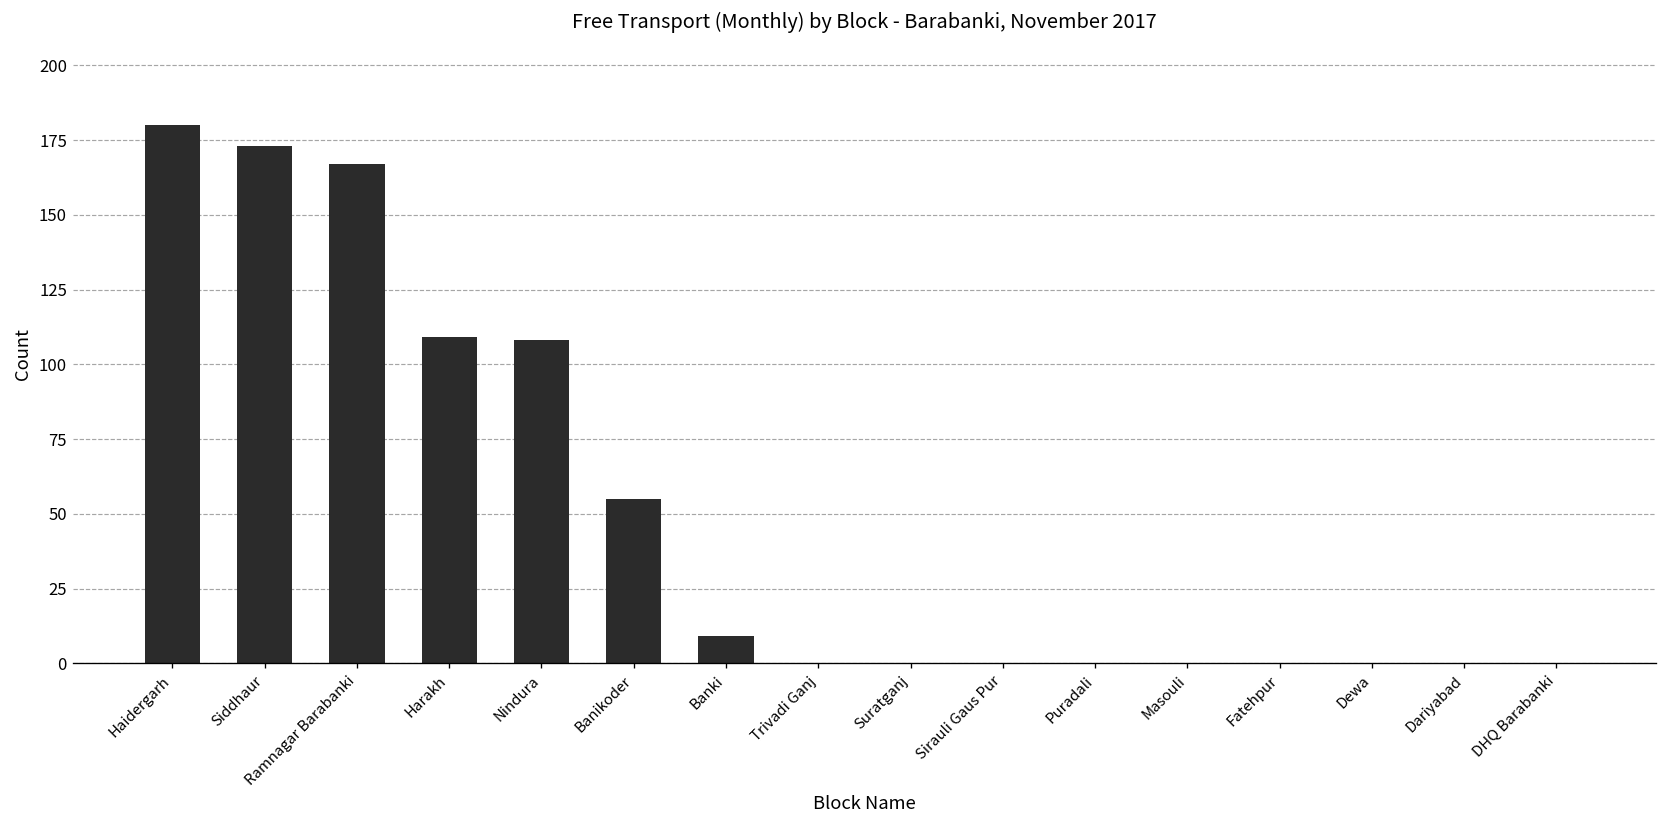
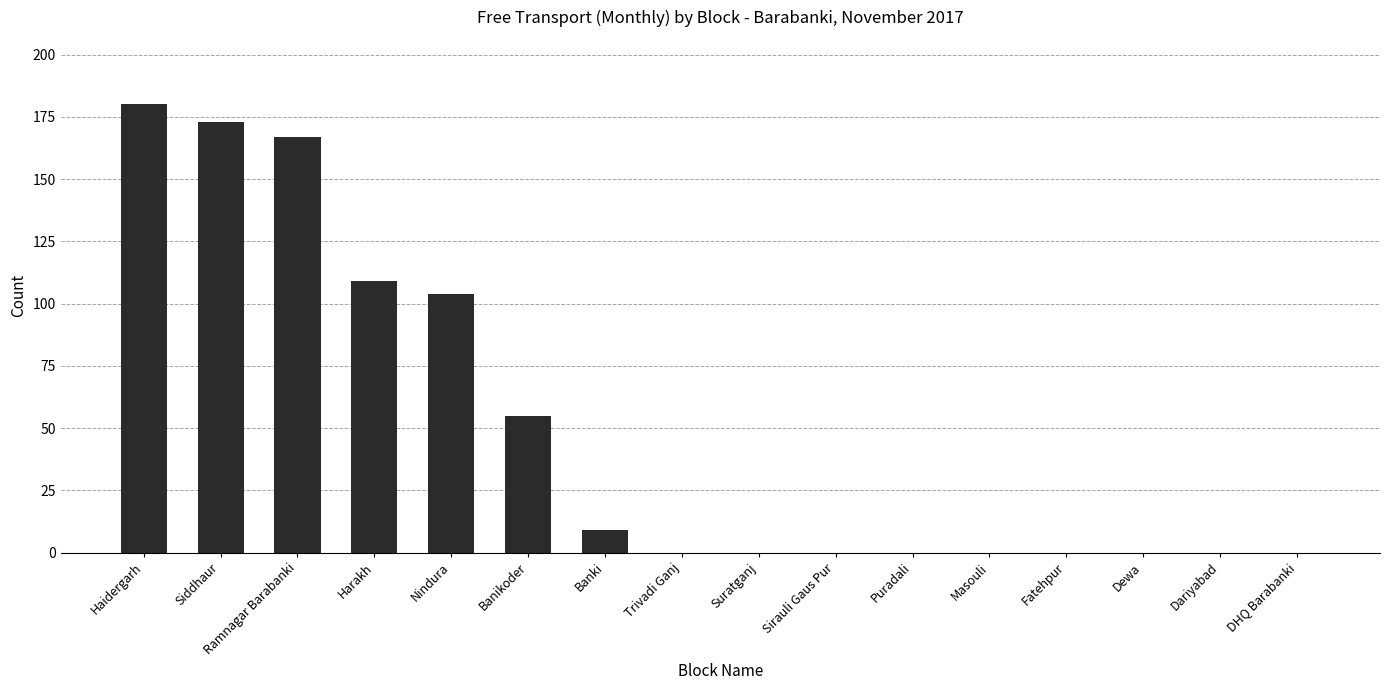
  {
    "Haidergarh": 180,
    "Siddhaur": 173,
    "Ramnagar Barabanki": 167,
    "Harakh": 109,
-   "Nindura": 108,
+   "Nindura": 104,
    "Banikoder": 55,
    "Banki": 9,
    "Trivadi Ganj": 0,
    "Suratganj": 0,
    "Sirauli Gaus Pur": 0,
    "Puradali": 0,
    "Masouli": 0,
    "Fatehpur": 0,
    "Dewa": 0,
    "Dariyabad": 0,
    "DHQ Barabanki": 0
  }
